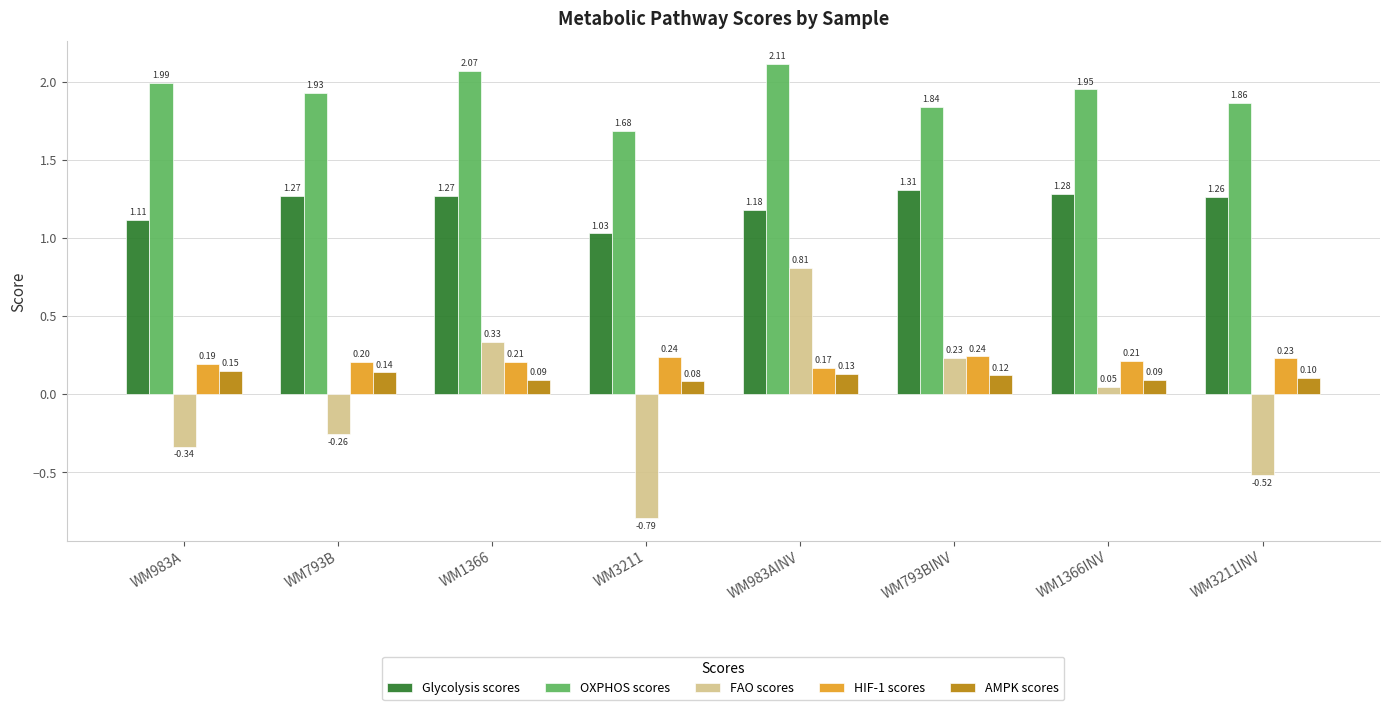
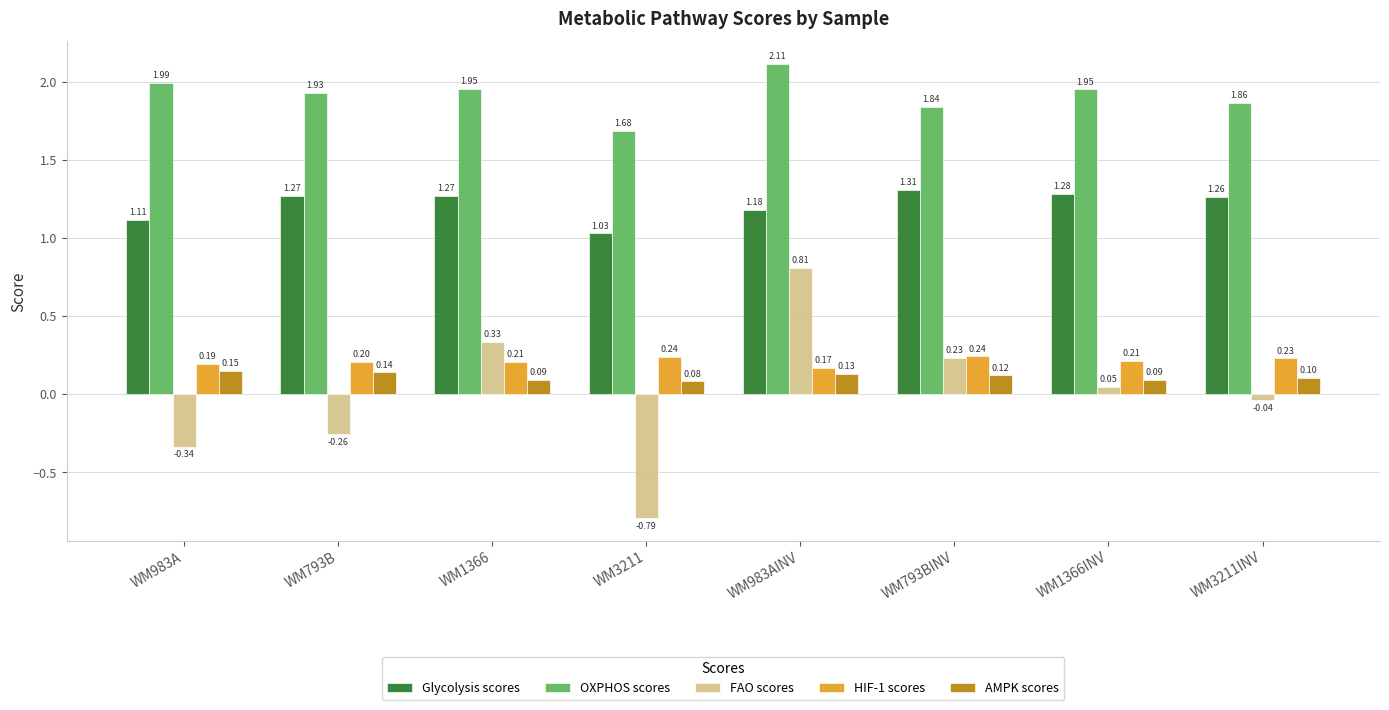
  {
    "Glycolysis scores": {
      "WM983A": 1.11,
      "WM793B": 1.27,
      "WM1366": 1.27,
      "WM3211": 1.03,
      "WM983AINV": 1.18,
      "WM793BINV": 1.31,
      "WM1366INV": 1.28,
      "WM3211INV": 1.26
    },
    "OXPHOS scores": {
      "WM983A": 1.99,
      "WM793B": 1.93,
-     "WM1366": 2.07,
+     "WM1366": 1.95,
      "WM3211": 1.68,
      "WM983AINV": 2.11,
      "WM793BINV": 1.84,
      "WM1366INV": 1.95,
      "WM3211INV": 1.86
    },
    "FAO scores": {
      "WM983A": -0.34,
      "WM793B": -0.26,
      "WM1366": 0.33,
      "WM3211": -0.79,
      "WM983AINV": 0.81,
      "WM793BINV": 0.23,
      "WM1366INV": 0.05,
-     "WM3211INV": -0.52
+     "WM3211INV": -0.04
    }
  }
